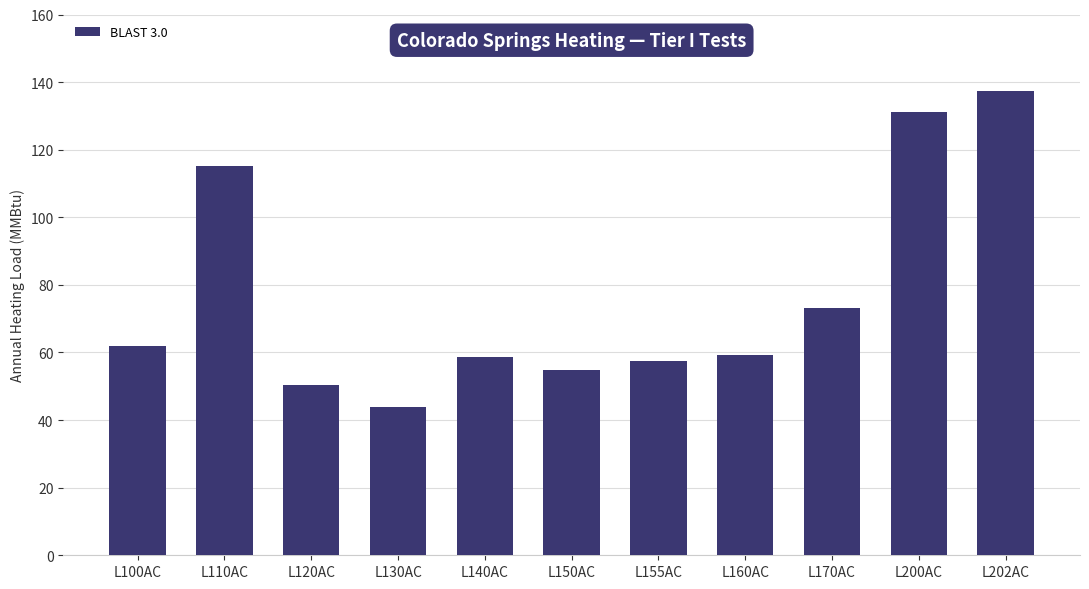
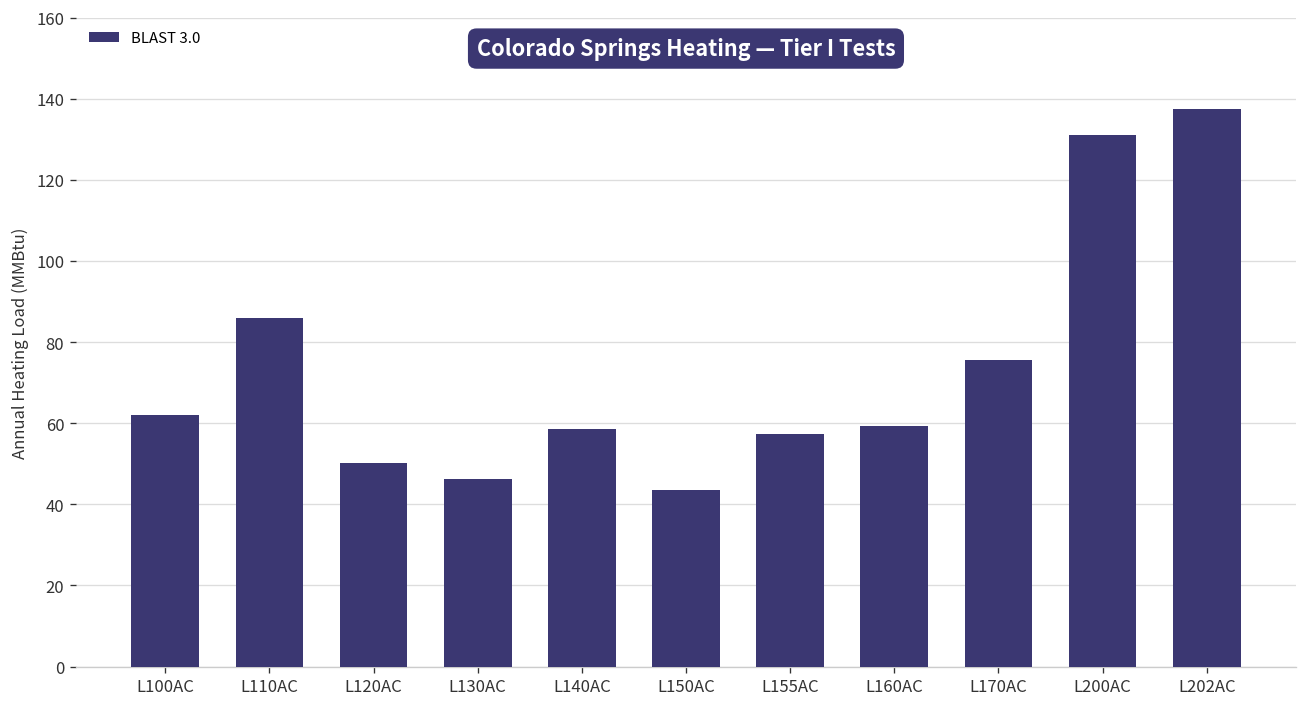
  {
    "L100AC": 62,
-   "L110AC": 115,
+   "L110AC": 86,
    "L120AC": 50,
-   "L130AC": 44,
+   "L130AC": 46,
    "L140AC": 59,
-   "L150AC": 55,
+   "L150AC": 44,
    "L155AC": 57,
    "L160AC": 59,
-   "L170AC": 73,
+   "L170AC": 76,
    "L200AC": 131,
    "L202AC": 137
  }
